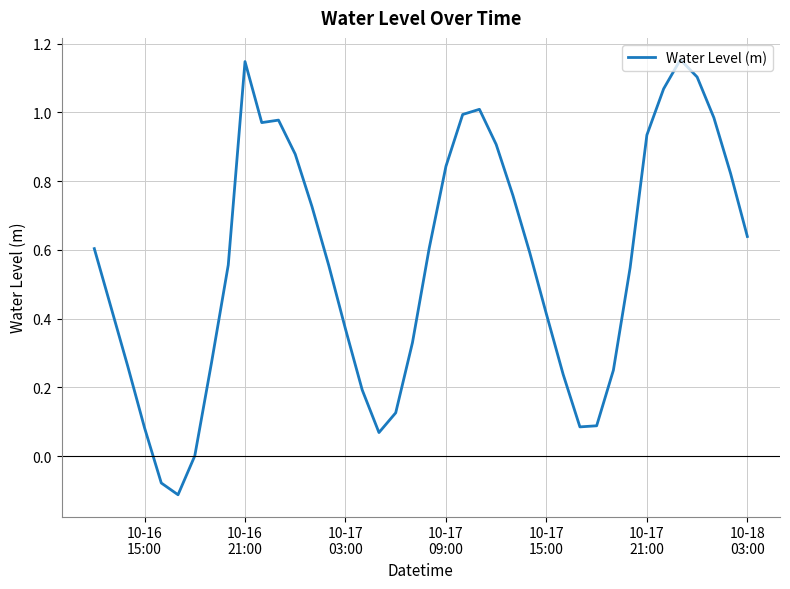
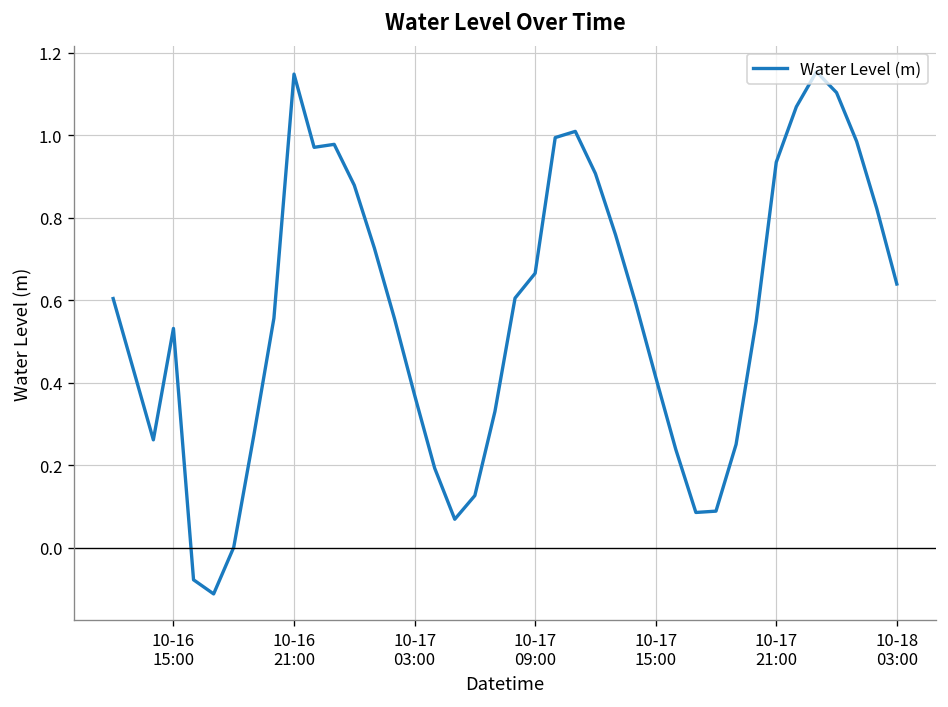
  {
-   "10-16 15:00": 0.08,
+   "10-16 15:00": 0.53,
    "10-16 21:00": 1.15,
    "10-17 03:00": 0.37,
-   "10-17 09:00": 0.84,
+   "10-17 09:00": 0.66,
    "10-17 15:00": 0.41,
    "10-17 21:00": 0.93,
    "10-18 03:00": 0.64
  }
